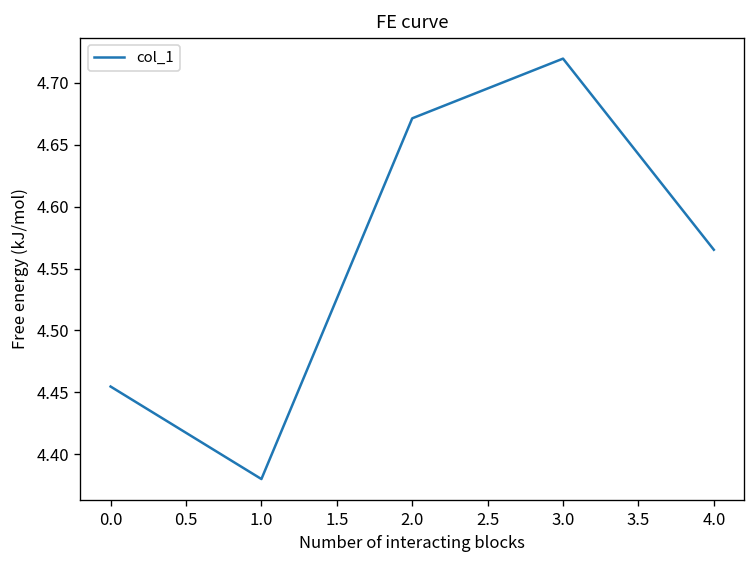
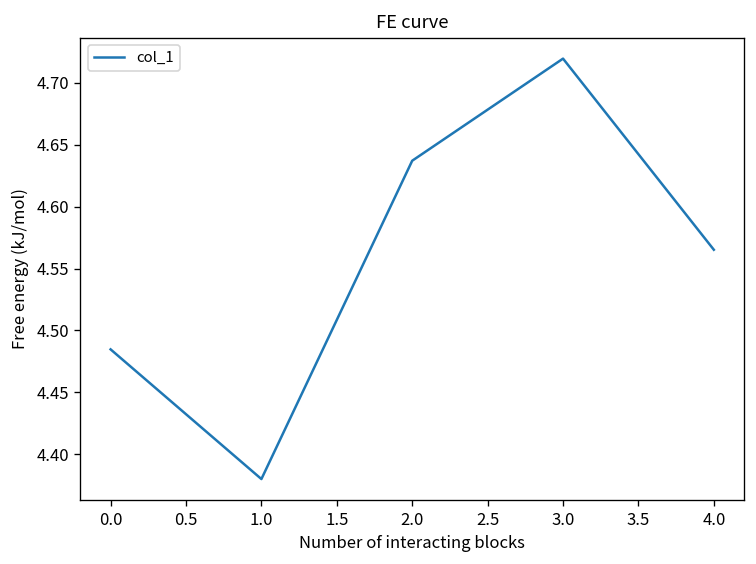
  {
-   "0.0": 4.455,
+   "0.0": 4.485,
    "1.0": 4.380,
-   "2.0": 4.671,
+   "2.0": 4.637,
    "3.0": 4.720,
    "4.0": 4.565
  }
